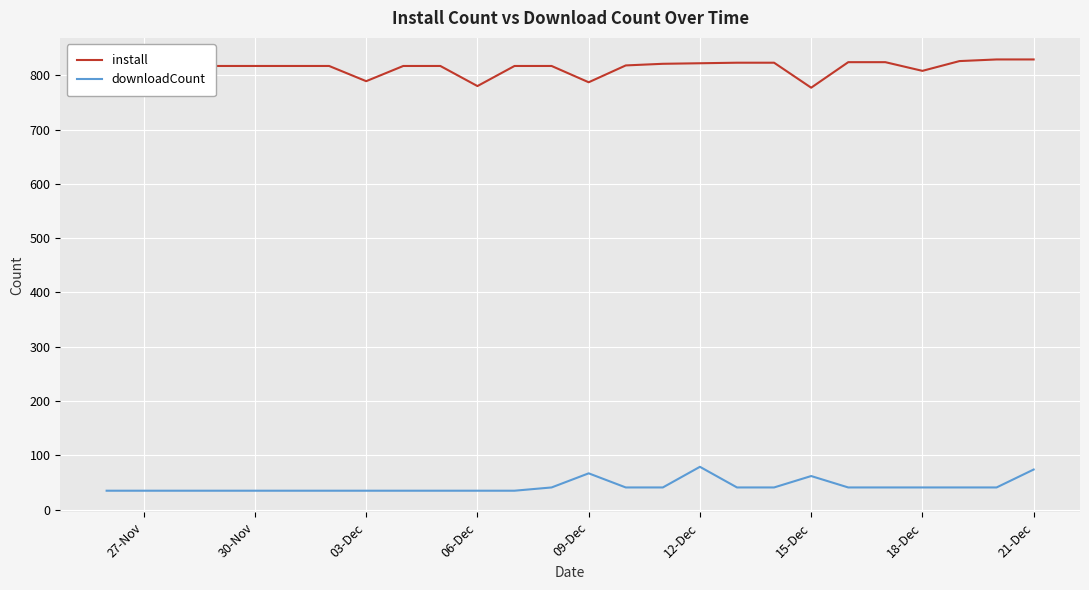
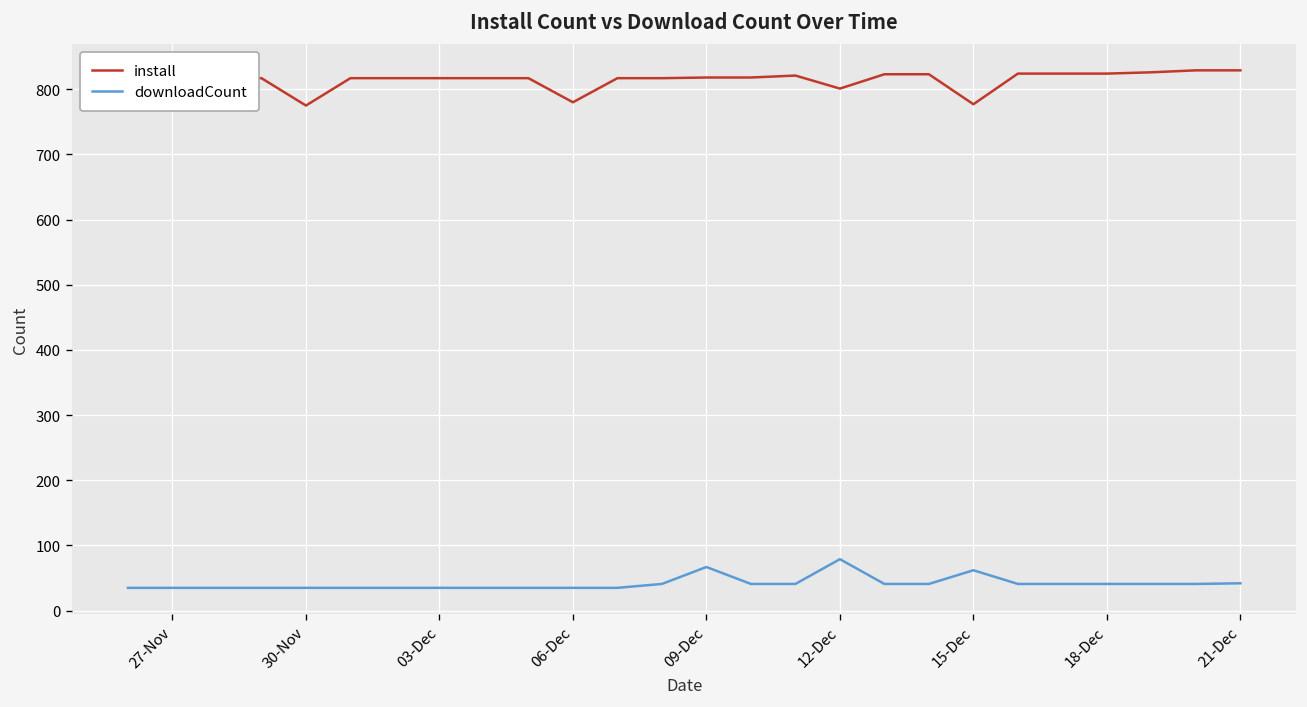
  {
    "install": {
-     "30-Nov": 820,
-     "03-Dec": 790,
+     "30-Nov": 780,
+     "03-Dec": 820,
      "06-Dec": 780,
-     "09-Dec": 790,
-     "12-Dec": 820,
+     "09-Dec": 820,
+     "12-Dec": 800,
      "15-Dec": 780,
-     "18-Dec": 810,
+     "18-Dec": 820,
      "21-Dec": 830
    },
    "downloadCount": {
      "27-Nov": 40,
      "30-Nov": 40,
      "03-Dec": 40,
      "06-Dec": 40,
      "09-Dec": 70,
      "12-Dec": 80,
      "15-Dec": 60,
      "18-Dec": 40,
-     "21-Dec": 70
+     "21-Dec": 40
    }
  }
